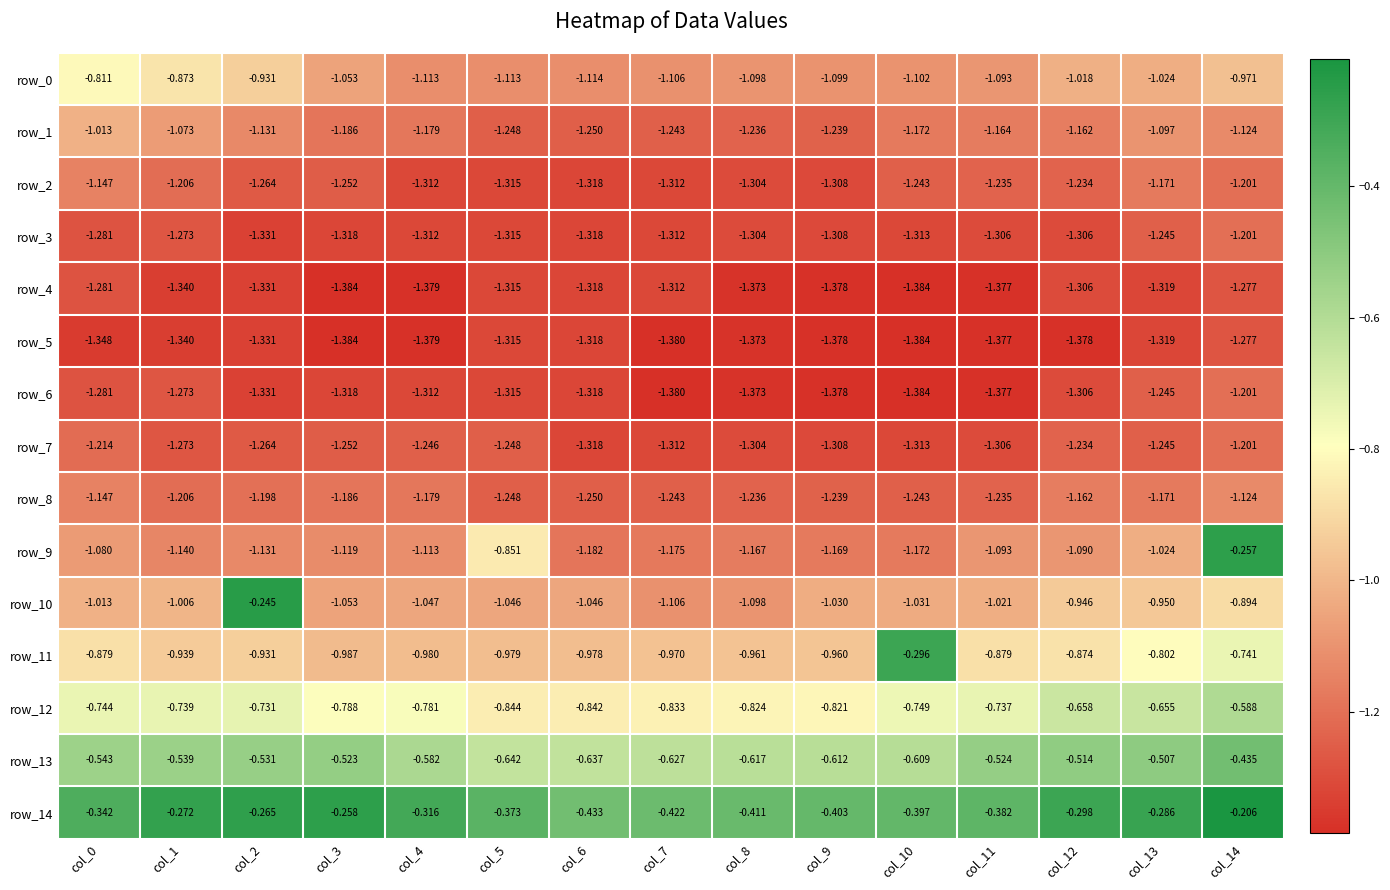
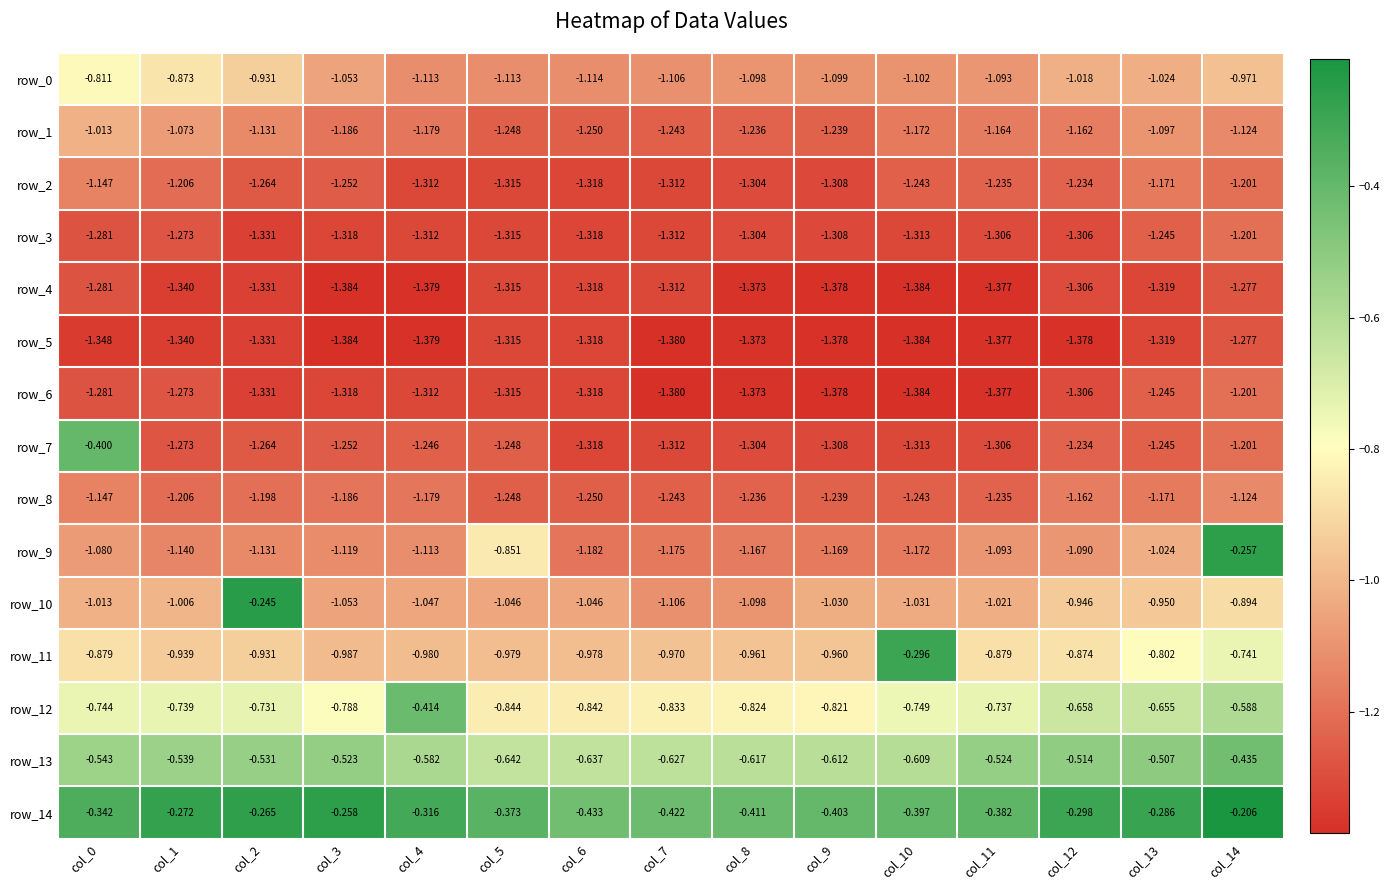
  {
    "row_7": {
-     "col_0": -1.214,
+     "col_0": -0.400,
      "col_1": -1.273,
      "col_2": -1.264,
      "col_3": -1.252,
      "col_4": -1.246,
      "col_5": -1.248,
      "col_6": -1.318,
      "col_7": -1.312,
      "col_8": -1.304,
      "col_9": -1.308,
      "col_10": -1.313,
      "col_11": -1.306,
      "col_12": -1.234,
      "col_13": -1.245,
      "col_14": -1.201
    },
    "row_12": {
      "col_0": -0.744,
      "col_1": -0.739,
      "col_2": -0.731,
      "col_3": -0.788,
-     "col_4": -0.781,
+     "col_4": -0.414,
      "col_5": -0.844,
      "col_6": -0.842,
      "col_7": -0.833,
      "col_8": -0.824,
      "col_9": -0.821,
      "col_10": -0.749,
      "col_11": -0.737,
      "col_12": -0.658,
      "col_13": -0.655,
      "col_14": -0.588
    }
  }
